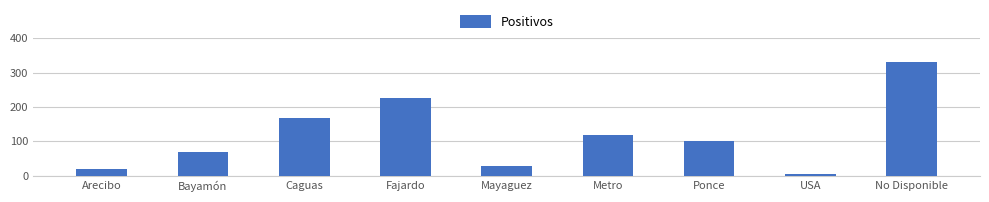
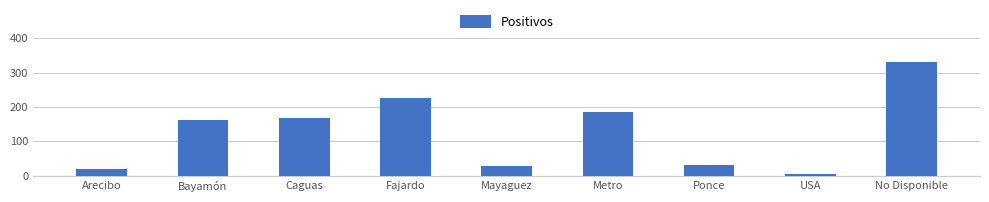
  {
    "Arecibo": 20,
-   "Bayamón": 70,
+   "Bayamón": 160,
    "Caguas": 170,
    "Fajardo": 230,
    "Mayaguez": 30,
-   "Metro": 120,
-   "Ponce": 100,
+   "Metro": 180,
+   "Ponce": 30,
    "No Disponible": 330
  }
